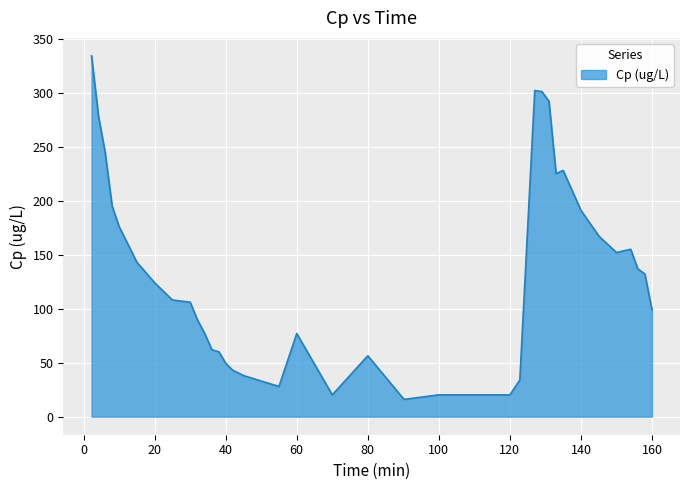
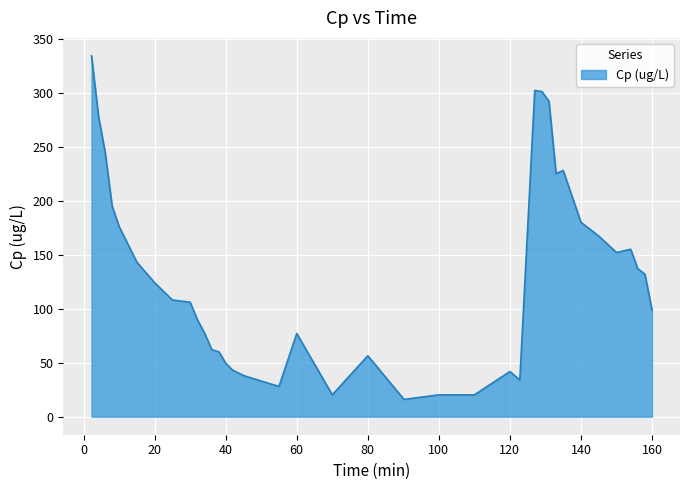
  {
    "20": 124,
    "60": 77,
    "80": 56,
    "100": 20,
-   "120": 20,
-   "140": 191,
+   "120": 42,
+   "140": 180,
    "160": 99
  }
